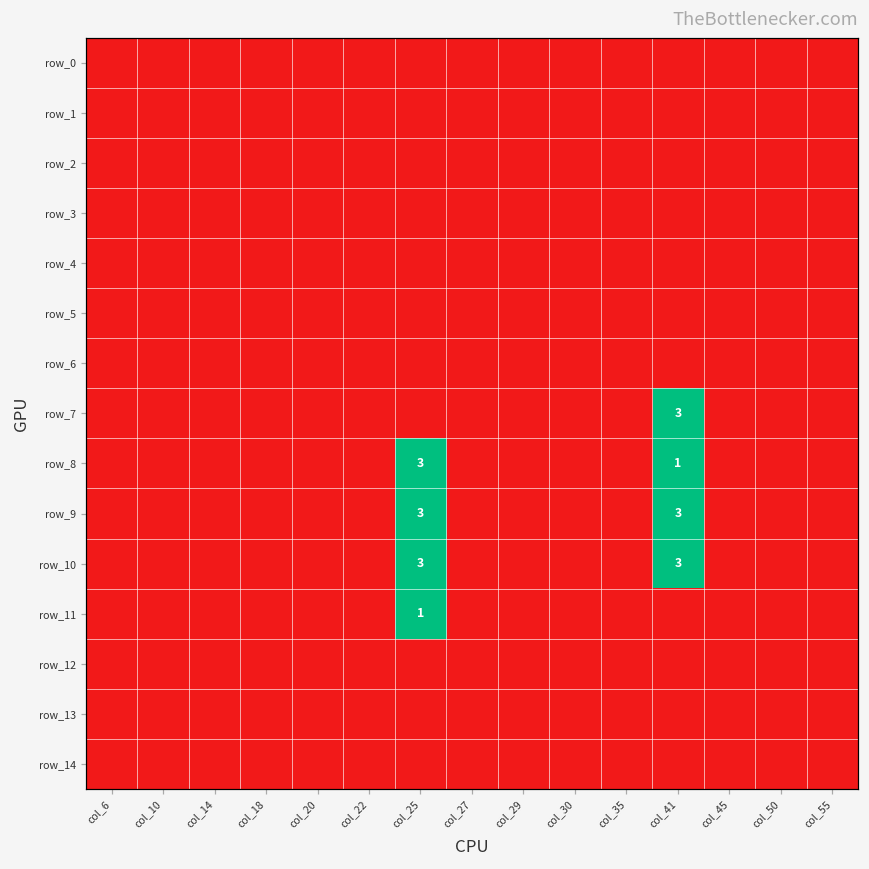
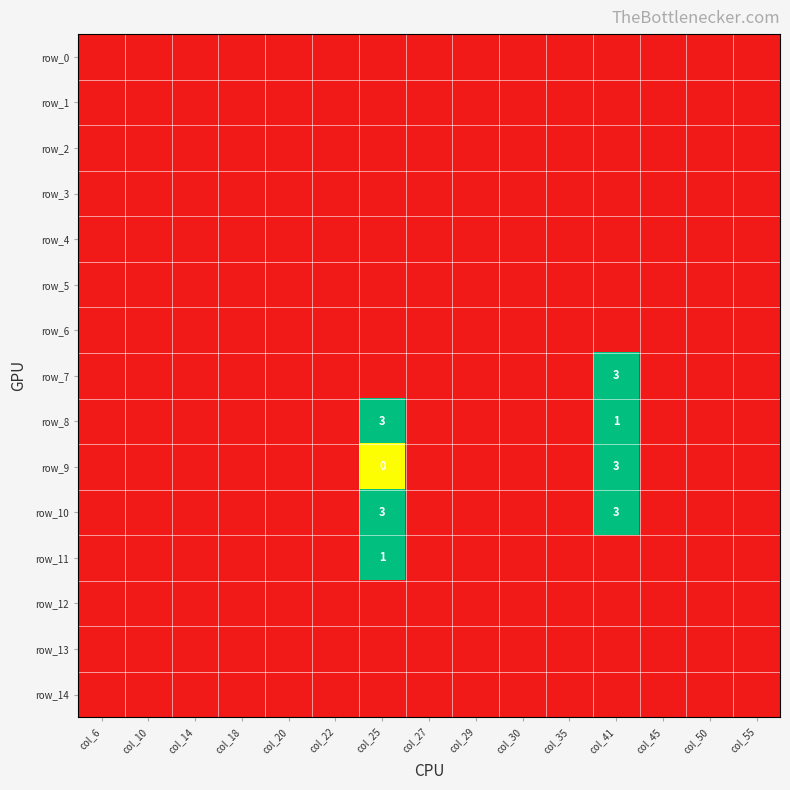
  {
    "row_7": {
      "col_41": 3
    },
    "row_8": {
      "col_25": 3,
      "col_41": 1
    },
    "row_9": {
-     "col_25": 3,
+     "col_25": 0,
      "col_41": 3
    },
    "row_10": {
      "col_25": 3,
      "col_41": 3
    },
    "row_11": {
      "col_25": 1
    }
  }
